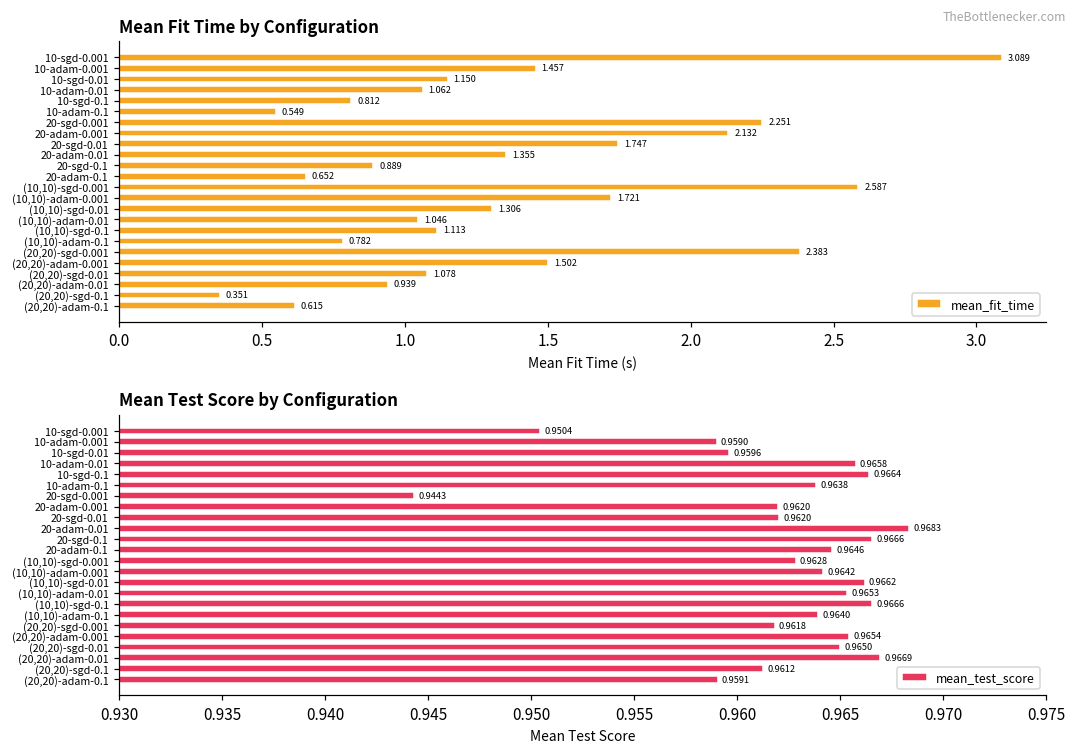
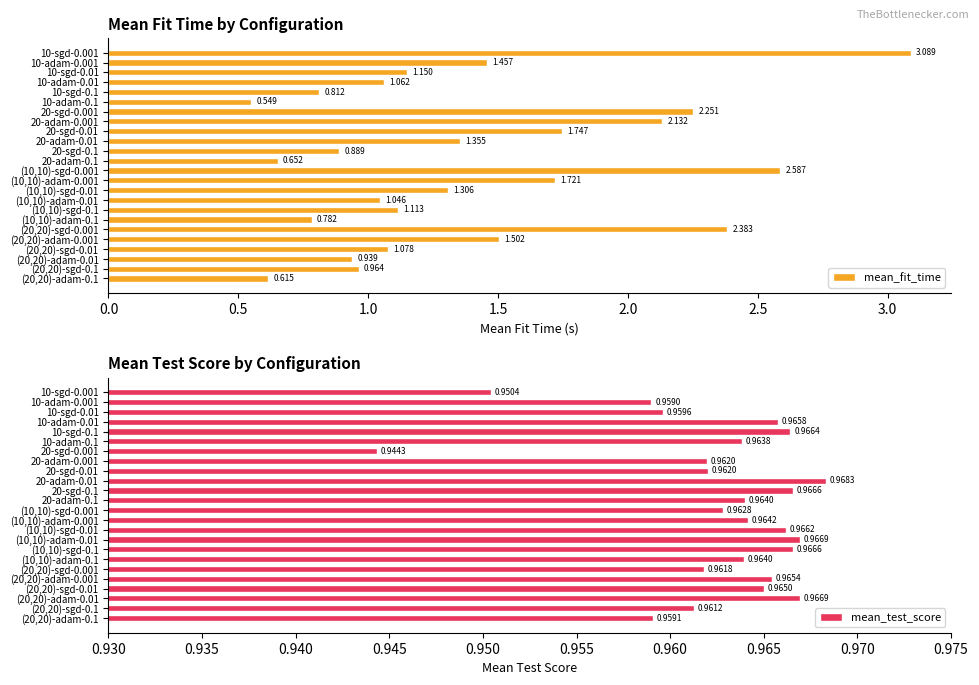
  {
    "Mean Fit Time by Configuration": {
      "10-sgd-0.001": 3.089,
      "10-adam-0.001": 1.457,
      "10-sgd-0.01": 1.150,
      "10-adam-0.01": 1.062,
      "10-sgd-0.1": 0.812,
      "10-adam-0.1": 0.549,
      "20-sgd-0.001": 2.251,
      "20-adam-0.001": 2.132,
      "20-sgd-0.01": 1.747,
      "20-adam-0.01": 1.355,
      "20-sgd-0.1": 0.889,
      "20-adam-0.1": 0.652,
      "(10,10)-sgd-0.001": 2.587,
      "(10,10)-adam-0.001": 1.721,
      "(10,10)-sgd-0.01": 1.306,
      "(10,10)-adam-0.01": 1.046,
      "(10,10)-sgd-0.1": 1.113,
      "(10,10)-adam-0.1": 0.782,
      "(20,20)-sgd-0.001": 2.383,
      "(20,20)-adam-0.001": 1.502,
      "(20,20)-sgd-0.01": 1.078,
      "(20,20)-adam-0.01": 0.939,
-     "(20,20)-sgd-0.1": 0.351,
+     "(20,20)-sgd-0.1": 0.964,
      "(20,20)-adam-0.1": 0.615
    },
    "Mean Test Score by Configuration": {
      "10-sgd-0.001": 0.9504,
      "10-adam-0.001": 0.9590,
      "10-sgd-0.01": 0.9596,
      "10-adam-0.01": 0.9658,
      "10-sgd-0.1": 0.9664,
      "10-adam-0.1": 0.9638,
      "20-sgd-0.001": 0.9443,
      "20-adam-0.001": 0.9620,
      "20-sgd-0.01": 0.9620,
      "20-adam-0.01": 0.9683,
      "20-sgd-0.1": 0.9666,
-     "20-adam-0.1": 0.9646,
+     "20-adam-0.1": 0.9640,
      "(10,10)-sgd-0.001": 0.9628,
      "(10,10)-adam-0.001": 0.9642,
      "(10,10)-sgd-0.01": 0.9662,
-     "(10,10)-adam-0.01": 0.9653,
+     "(10,10)-adam-0.01": 0.9669,
      "(10,10)-sgd-0.1": 0.9666,
      "(10,10)-adam-0.1": 0.9640,
      "(20,20)-sgd-0.001": 0.9618,
      "(20,20)-adam-0.001": 0.9654,
      "(20,20)-sgd-0.01": 0.9650,
      "(20,20)-adam-0.01": 0.9669,
      "(20,20)-sgd-0.1": 0.9612,
      "(20,20)-adam-0.1": 0.9591
    }
  }
